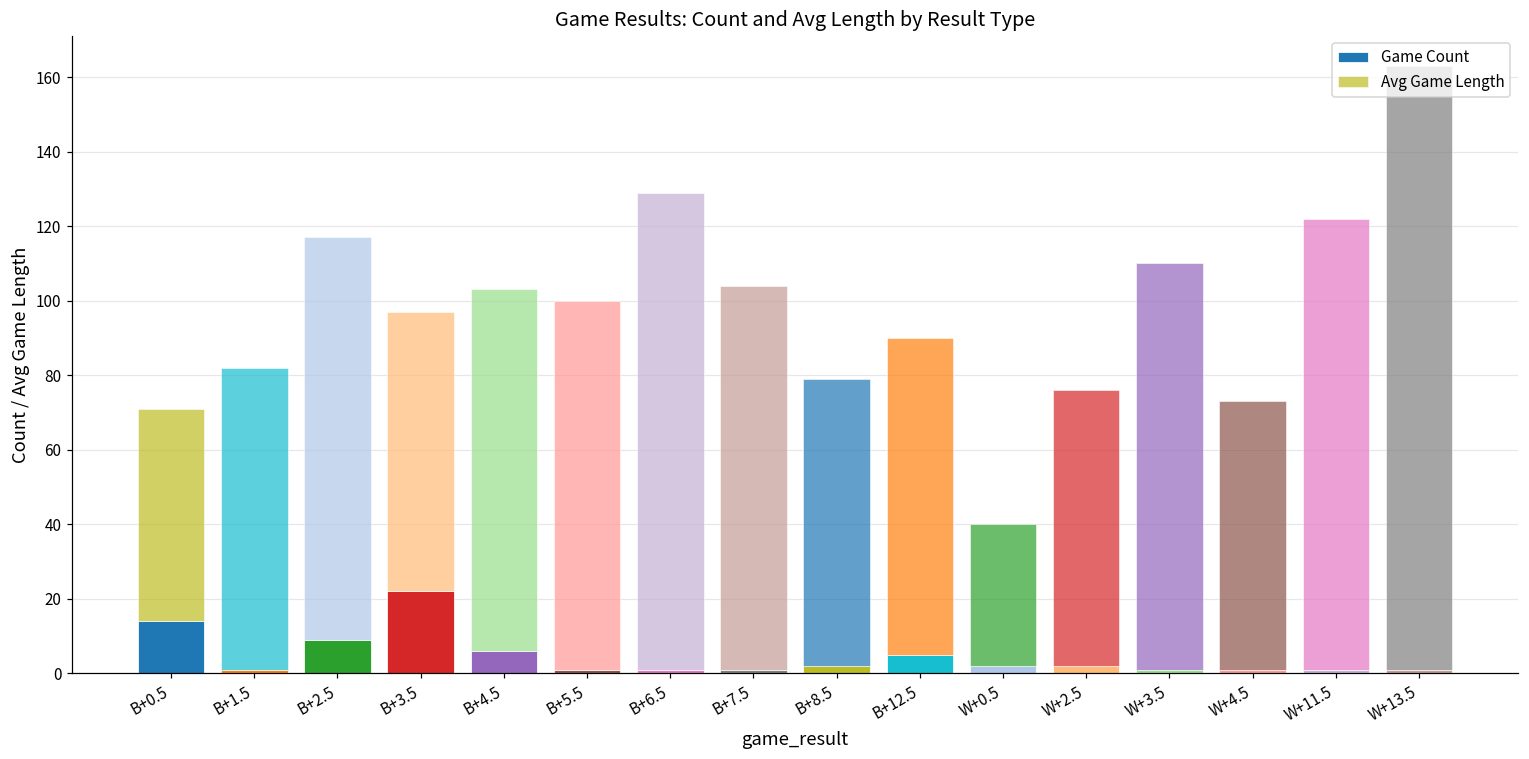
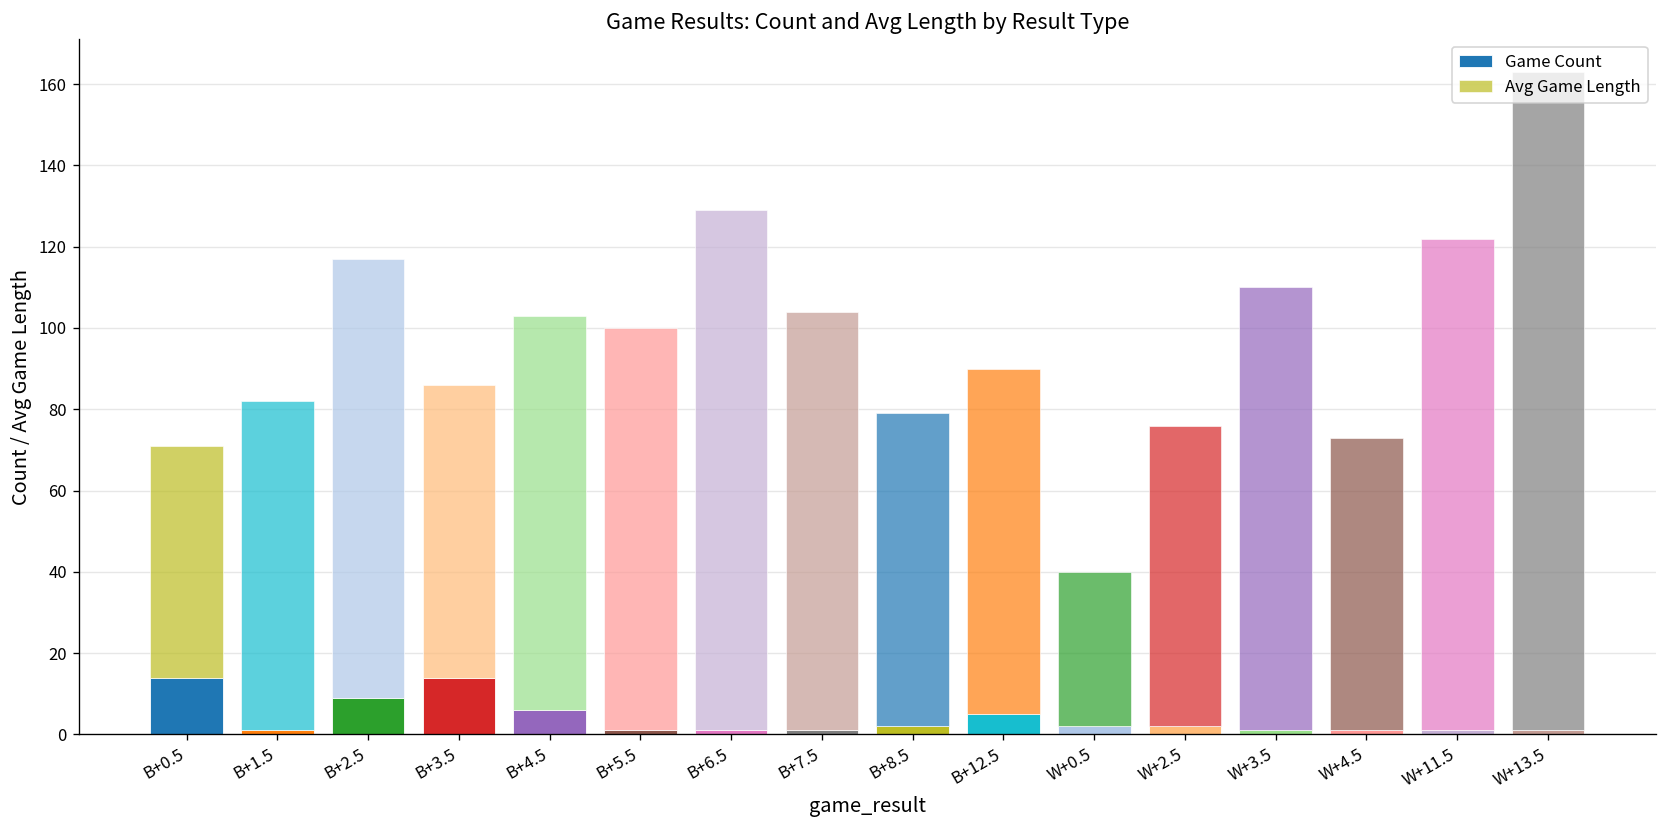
  {
    "Game Count": {
      "B+0.5": 14,
      "B+1.5": 1,
      "B+2.5": 9,
-     "B+3.5": 22,
+     "B+3.5": 14,
      "B+4.5": 6,
      "B+5.5": 1,
      "B+6.5": 1,
      "B+7.5": 1,
      "B+8.5": 2,
      "B+12.5": 5,
      "W+0.5": 2,
      "W+2.5": 2,
      "W+3.5": 1,
      "W+4.5": 1,
      "W+11.5": 1,
      "W+13.5": 1
    },
    "Avg Game Length": {
      "B+0.5": 57,
      "B+1.5": 81,
      "B+2.5": 108,
-     "B+3.5": 75,
+     "B+3.5": 72,
      "B+4.5": 97,
      "B+5.5": 99,
      "B+6.5": 128,
      "B+7.5": 103,
      "B+8.5": 77,
      "B+12.5": 85,
      "W+0.5": 38,
      "W+2.5": 74,
      "W+3.5": 109,
      "W+4.5": 72,
      "W+11.5": 121
    }
  }
